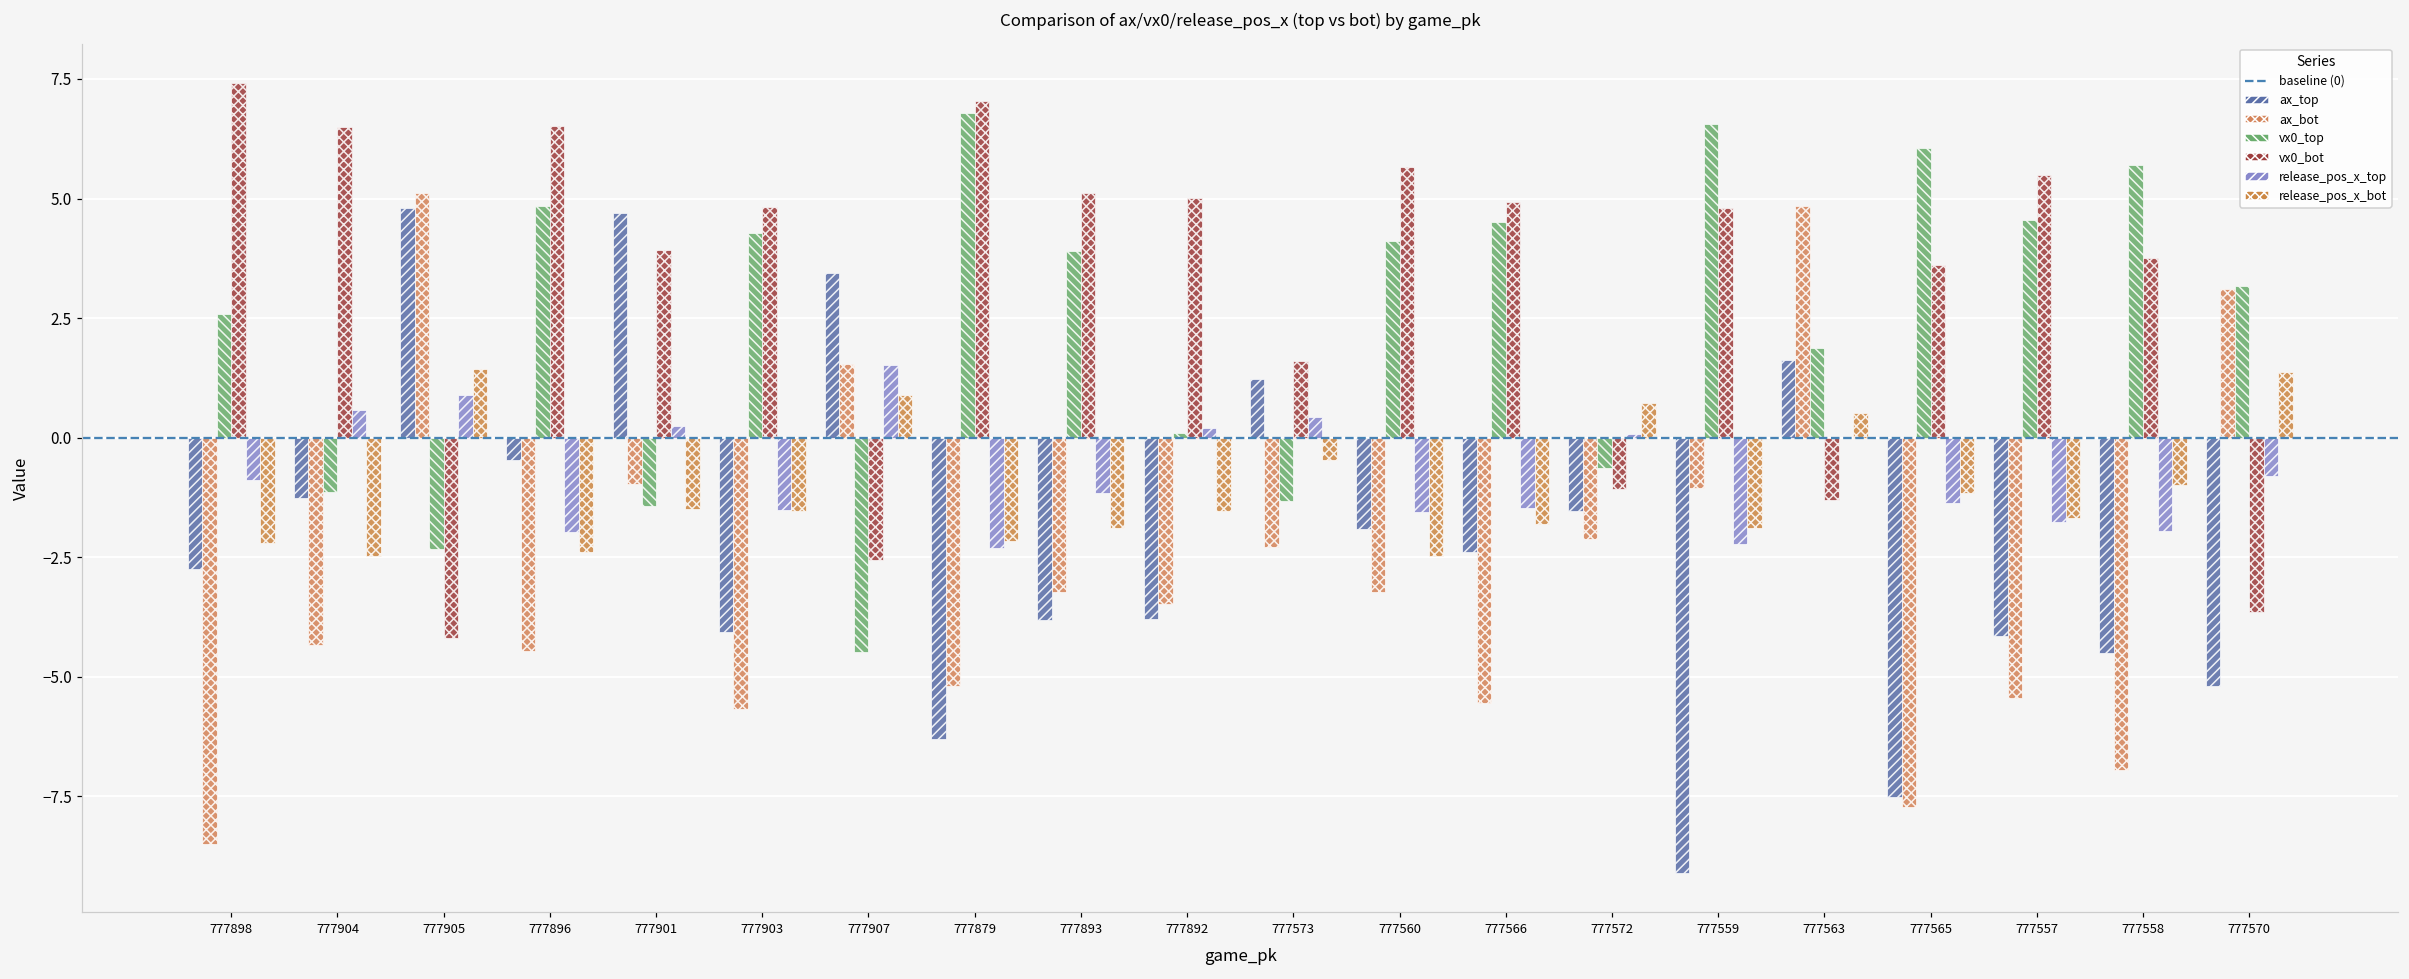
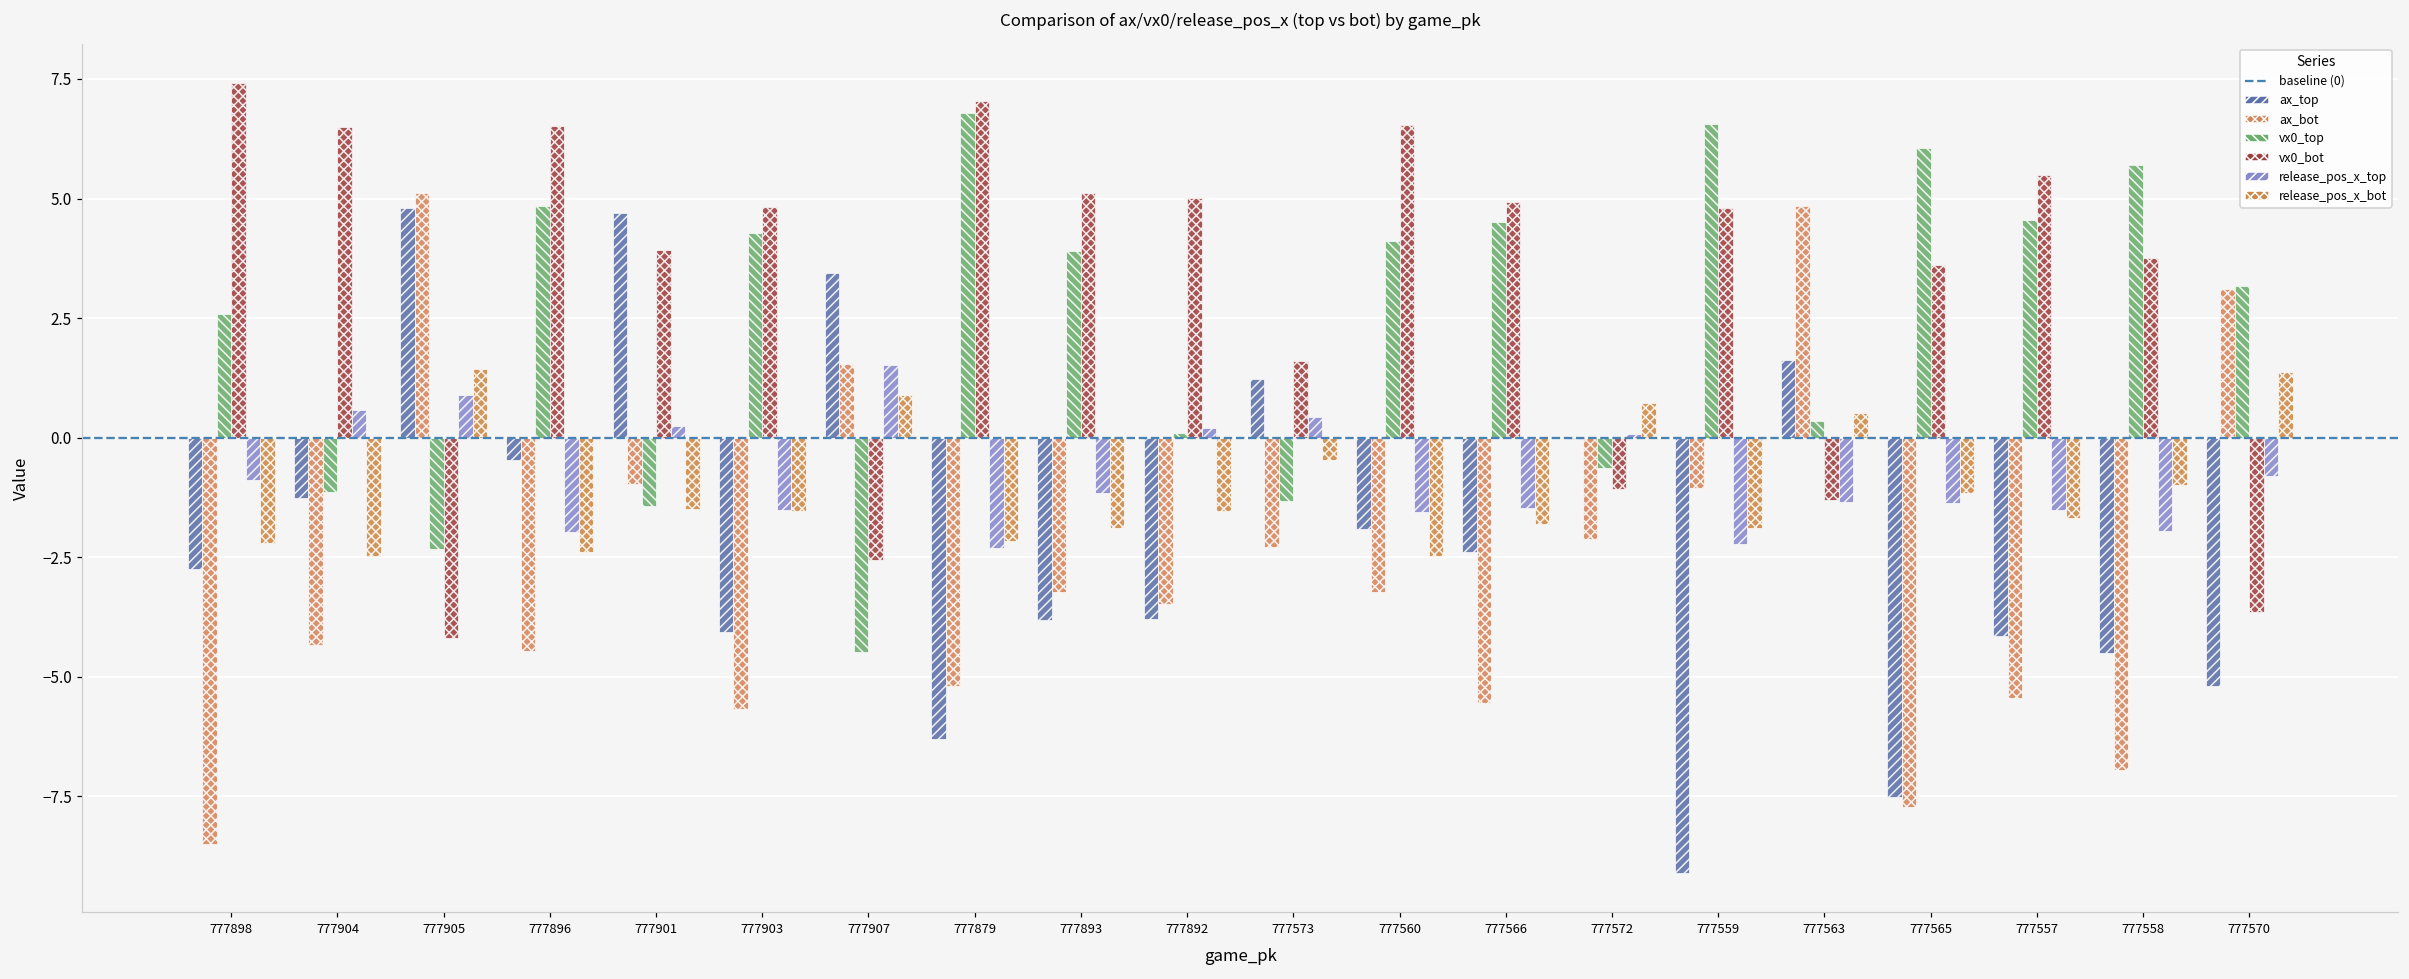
  {
    "ax_top": {
      "777898": -2.7,
      "777904": -1.3,
      "777905": 4.8,
      "777896": -0.5,
      "777901": 4.7,
      "777903": -4.1,
      "777907": 3.5,
      "777879": -6.3,
      "777893": -3.8,
      "777892": -3.8,
      "777573": 1.2,
      "777560": -1.9,
      "777566": -2.4,
-     "777572": -1.5,
+     "777572": 0.0,
      "777559": -9.1,
      "777563": 1.6,
      "777565": -7.5,
      "777557": -4.1,
      "777558": -4.5,
      "777570": -5.2
    },
    "vx0_top": {
      "777898": 2.6,
      "777904": -1.1,
      "777905": -2.3,
      "777896": 4.8,
      "777901": -1.4,
      "777903": 4.3,
      "777907": -4.5,
      "777879": 6.8,
      "777893": 3.9,
      "777892": 0.1,
      "777573": -1.3,
      "777560": 4.1,
      "777566": 4.5,
      "777572": -0.6,
      "777559": 6.6,
-     "777563": 1.9,
+     "777563": 0.4,
      "777565": 6.1,
      "777557": 4.6,
      "777558": 5.7,
      "777570": 3.2
    },
    "vx0_bot": {
      "777898": 7.4,
      "777904": 6.5,
      "777905": -4.2,
      "777896": 6.5,
      "777901": 3.9,
      "777903": 4.8,
      "777907": -2.6,
      "777879": 7.0,
      "777893": 5.1,
      "777892": 5.0,
      "777573": 1.6,
-     "777560": 5.7,
+     "777560": 6.5,
      "777566": 4.9,
      "777572": -1.1,
      "777559": 4.8,
      "777563": -1.3,
      "777565": 3.6,
      "777557": 5.5,
      "777558": 3.8,
      "777570": -3.7
    },
    "release_pos_x_top": {
      "777898": -0.9,
      "777904": 0.6,
      "777905": 0.9,
      "777896": -2.0,
      "777901": 0.2,
      "777903": -1.5,
      "777907": 1.5,
      "777879": -2.3,
      "777893": -1.2,
      "777892": 0.2,
      "777573": 0.4,
      "777560": -1.6,
      "777566": -1.5,
      "777572": 0.1,
      "777559": -2.2,
-     "777563": 0.0,
+     "777563": -1.3,
      "777565": -1.4,
-     "777557": -1.8,
+     "777557": -1.5,
      "777558": -2.0,
      "777570": -0.8
    }
  }
